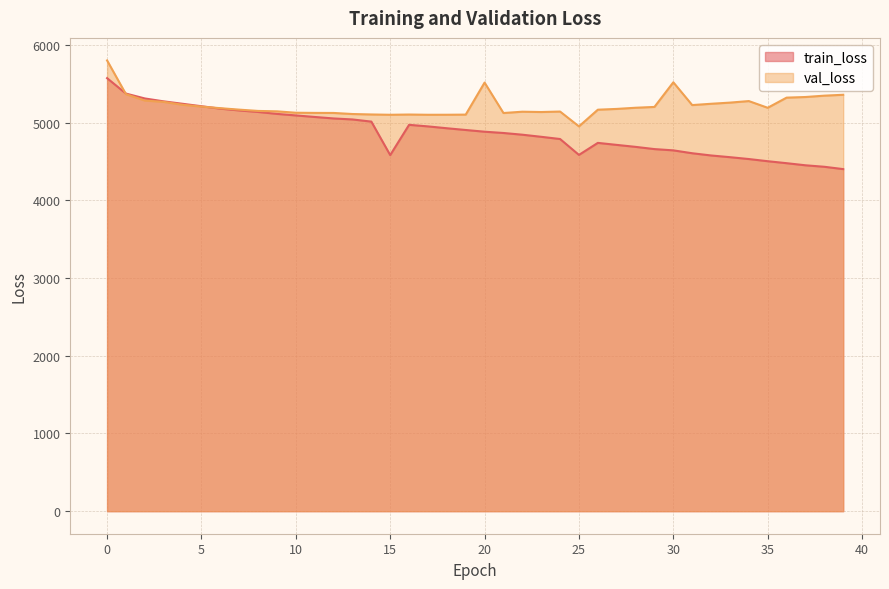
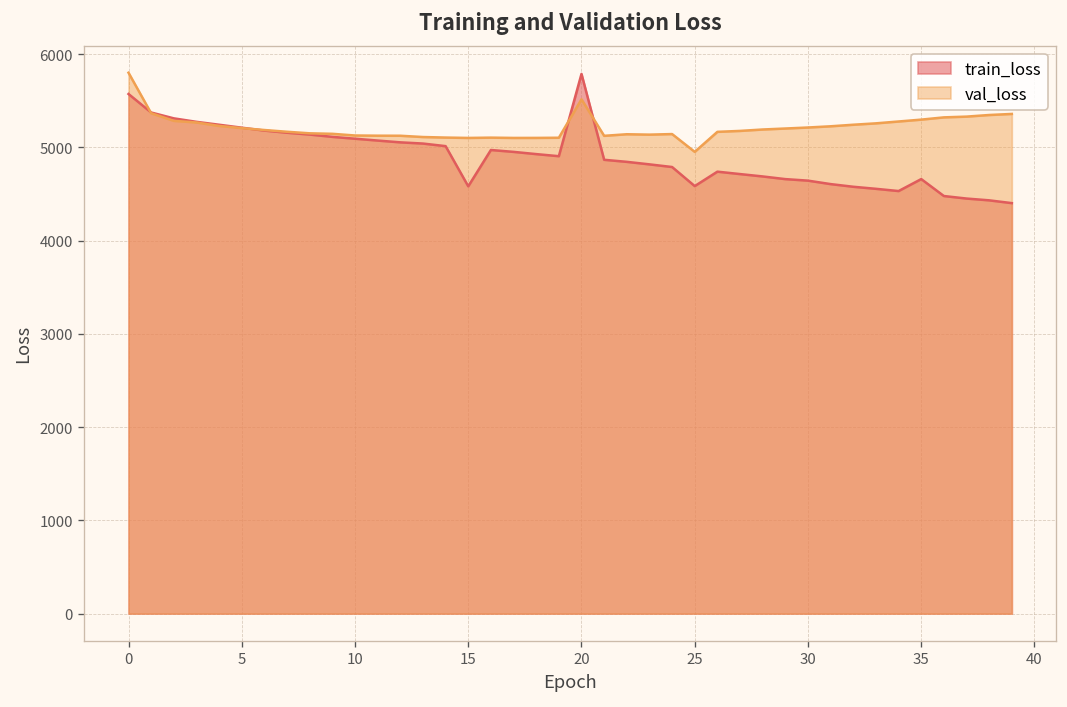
  {
    "train_loss": {
      "0": 5600,
      "10": 5100,
      "15": 4600,
-     "20": 4900,
+     "20": 5800,
      "25": 4600,
      "30": 4600,
-     "35": 4500
+     "35": 4700
    },
    "val_loss": {
      "0": 5800,
      "10": 5100,
      "15": 5100,
      "20": 5500,
      "25": 5000,
-     "30": 5500,
-     "35": 5200
+     "30": 5200,
+     "35": 5300
    }
  }
